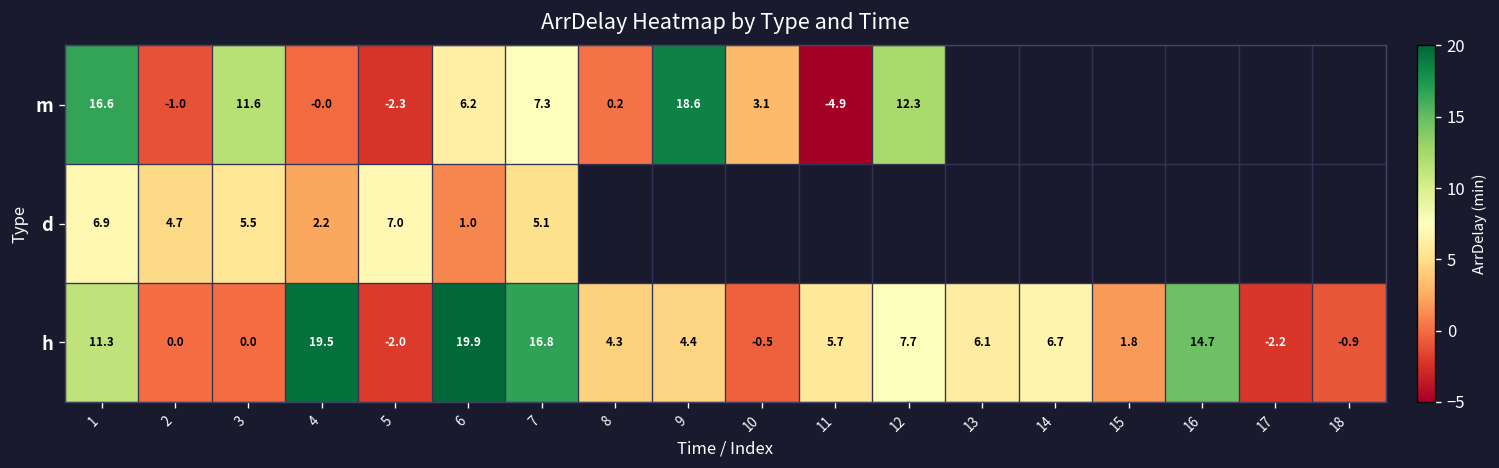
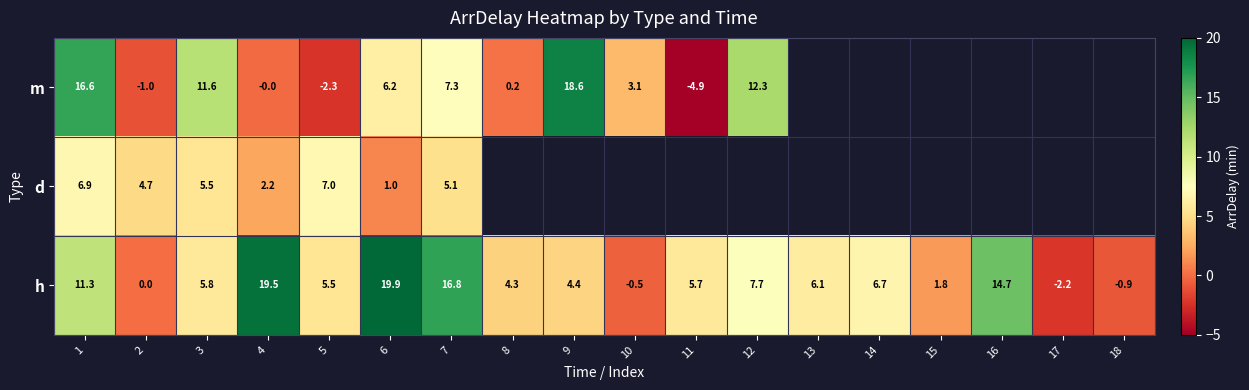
  {
    "m": {
      "1": 16.6,
      "2": -1.0,
      "3": 11.6,
      "4": -0.0,
      "5": -2.3,
      "6": 6.2,
      "7": 7.3,
      "8": 0.2,
      "9": 18.6,
      "10": 3.1,
      "11": -4.9,
      "12": 12.3
    },
    "d": {
      "1": 6.9,
      "2": 4.7,
      "3": 5.5,
      "4": 2.2,
      "5": 7.0,
      "6": 1.0,
      "7": 5.1
    },
    "h": {
      "1": 11.3,
      "2": 0.0,
-     "3": 0.0,
+     "3": 5.8,
      "4": 19.5,
-     "5": -2.0,
+     "5": 5.5,
      "6": 19.9,
      "7": 16.8,
      "8": 4.3,
      "9": 4.4,
      "10": -0.5,
      "11": 5.7,
      "12": 7.7,
      "13": 6.1,
      "14": 6.7,
      "15": 1.8,
      "16": 14.7,
      "17": -2.2,
      "18": -0.9
    }
  }
